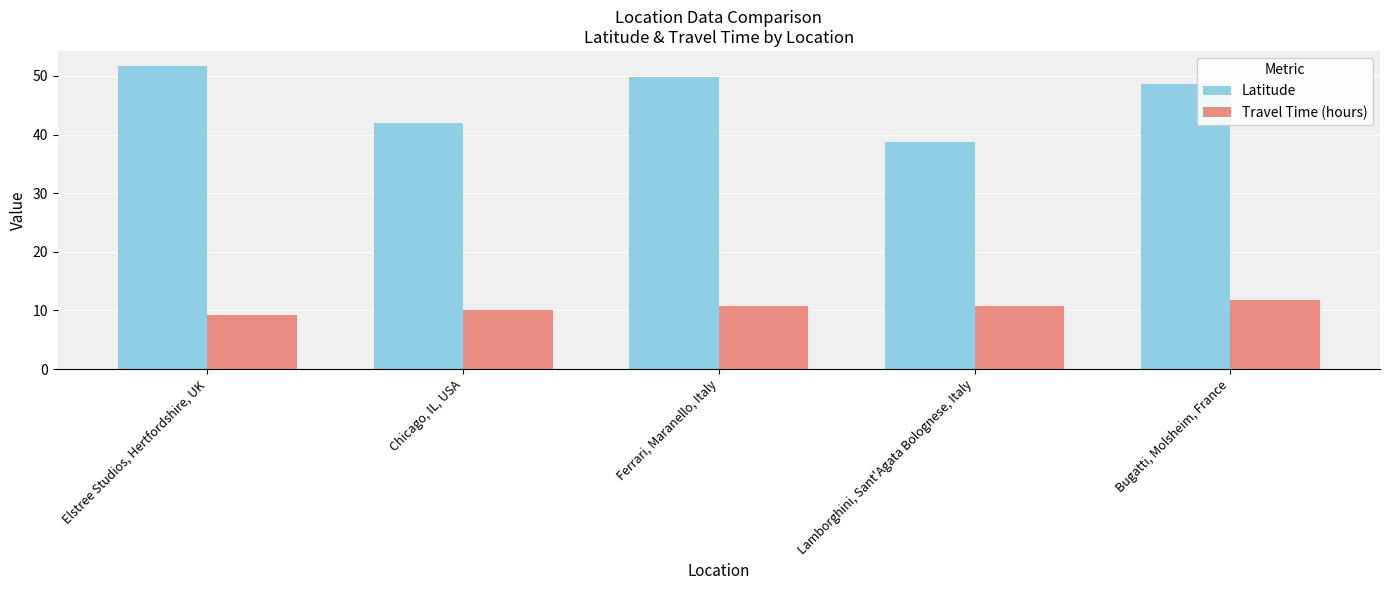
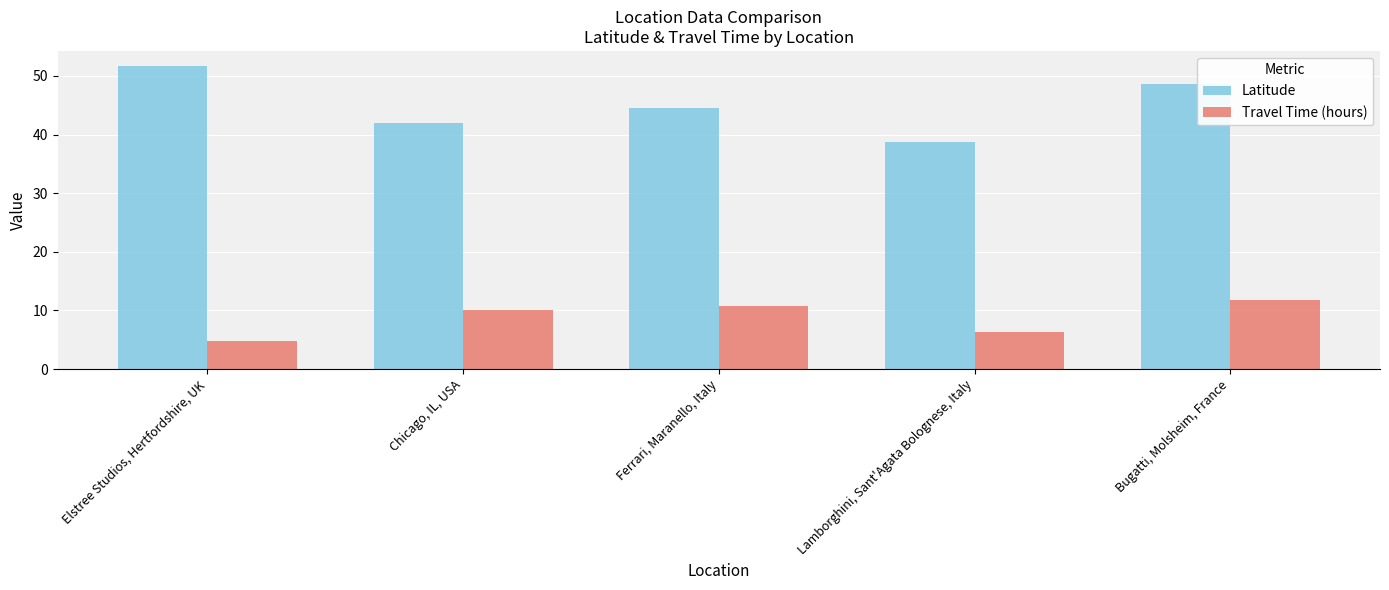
  {
    "Latitude": {
      "Elstree Studios, Hertfordshire, UK": 52,
      "Chicago, IL, USA": 42,
-     "Ferrari, Maranello, Italy": 50,
+     "Ferrari, Maranello, Italy": 45,
      "Lamborghini, Sant'Agata Bolognese, Italy": 39,
      "Bugatti, Molsheim, France": 49
    },
    "Travel Time (hours)": {
-     "Elstree Studios, Hertfordshire, UK": 9,
+     "Elstree Studios, Hertfordshire, UK": 5,
      "Chicago, IL, USA": 10,
      "Ferrari, Maranello, Italy": 11,
-     "Lamborghini, Sant'Agata Bolognese, Italy": 11,
+     "Lamborghini, Sant'Agata Bolognese, Italy": 6,
      "Bugatti, Molsheim, France": 12
    }
  }
